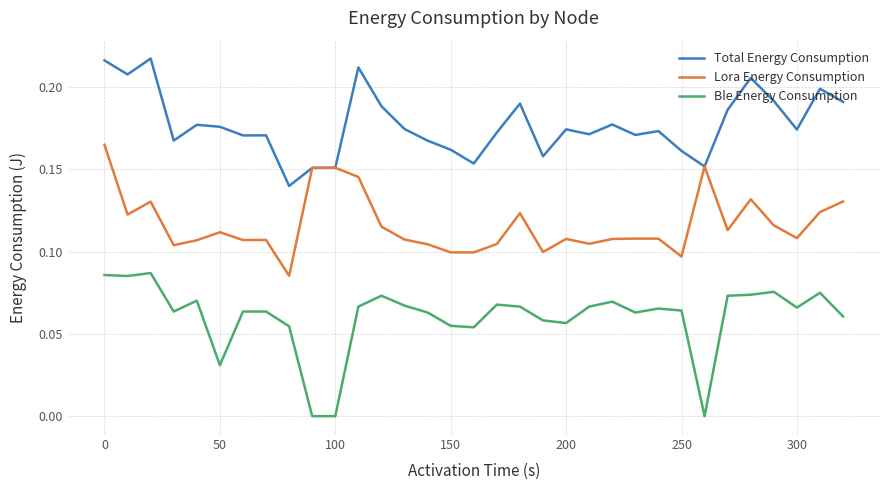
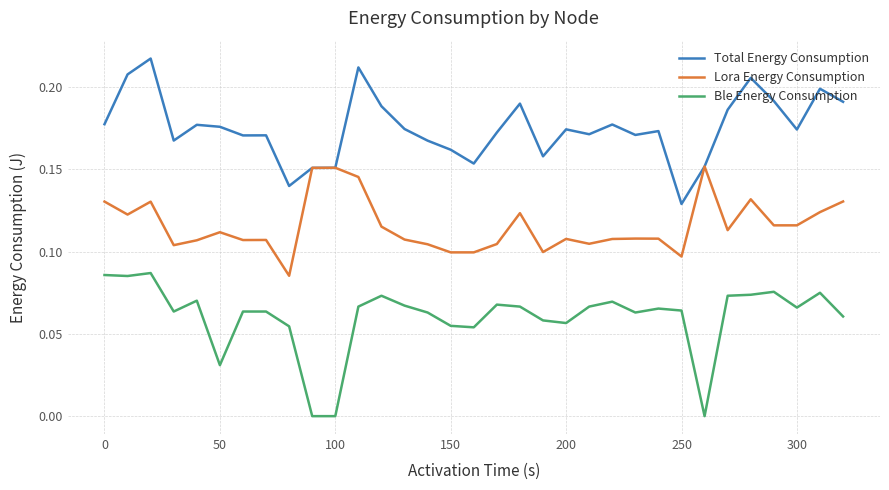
  {
    "Total Energy Consumption": {
-     "0": 0.216,
+     "0": 0.177,
      "50": 0.176,
      "150": 0.162,
      "200": 0.174,
-     "250": 0.161,
+     "250": 0.129,
      "300": 0.174
    },
    "Lora Energy Consumption": {
-     "0": 0.165,
+     "0": 0.130,
      "50": 0.112,
      "150": 0.100,
      "200": 0.108,
      "250": 0.097,
-     "300": 0.108
+     "300": 0.116
    },
    "Ble Energy Consumption": {
      "0": 0.086,
      "50": 0.031,
      "100": 0.000,
      "150": 0.055,
      "200": 0.057,
      "250": 0.064,
      "300": 0.066
    }
  }
